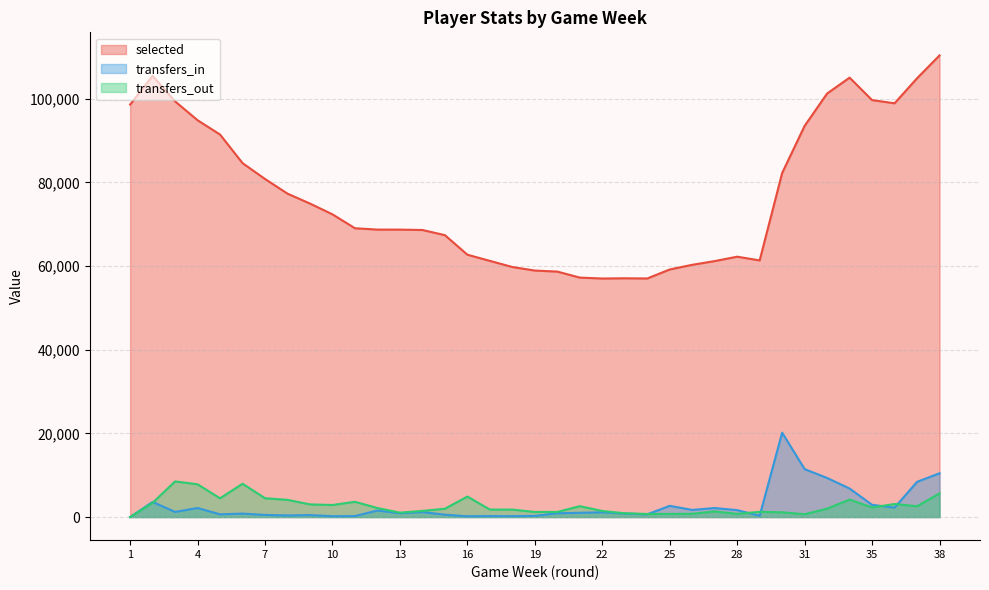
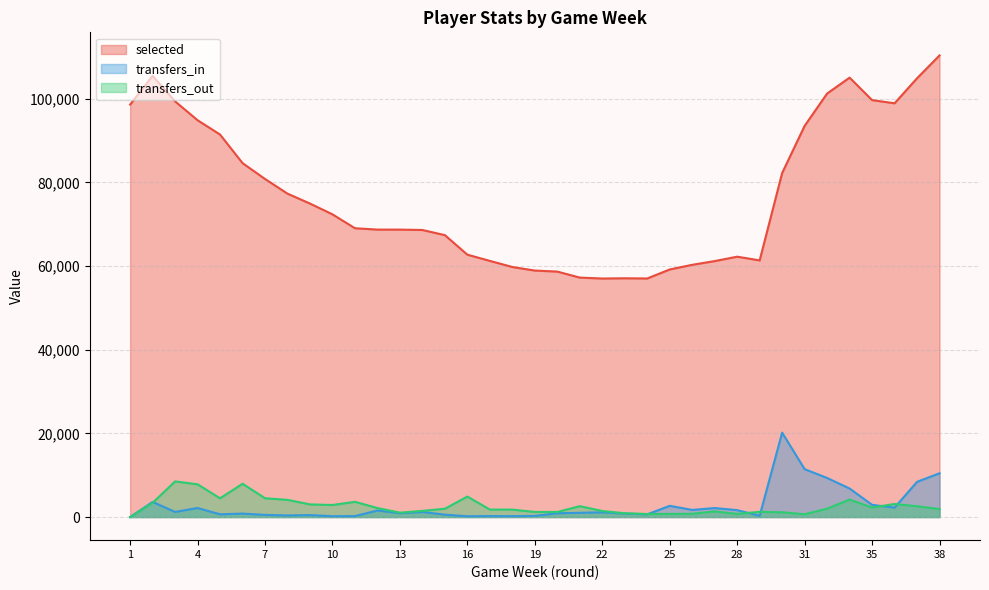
  {
    "selected": {
      "38": "110,000"
    },
    "transfers_in": {
      "38": "10,000"
    },
    "transfers_out": {
-     "38": "6,000"
+     "38": "2,000"
    }
  }
